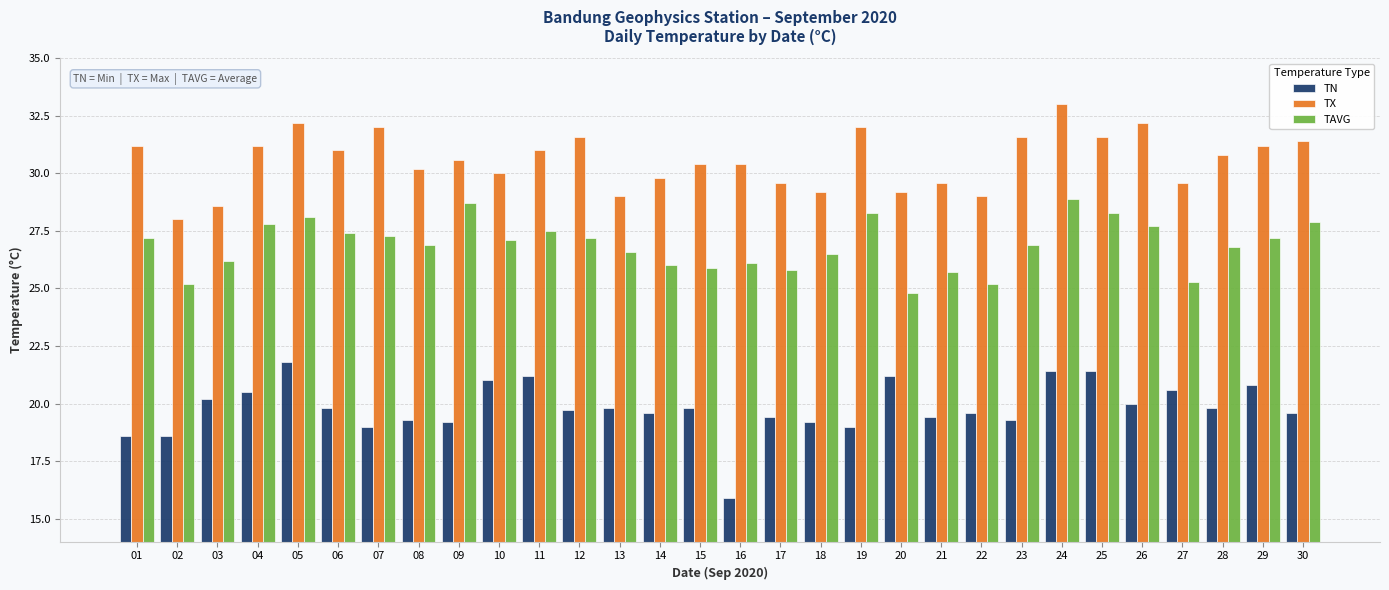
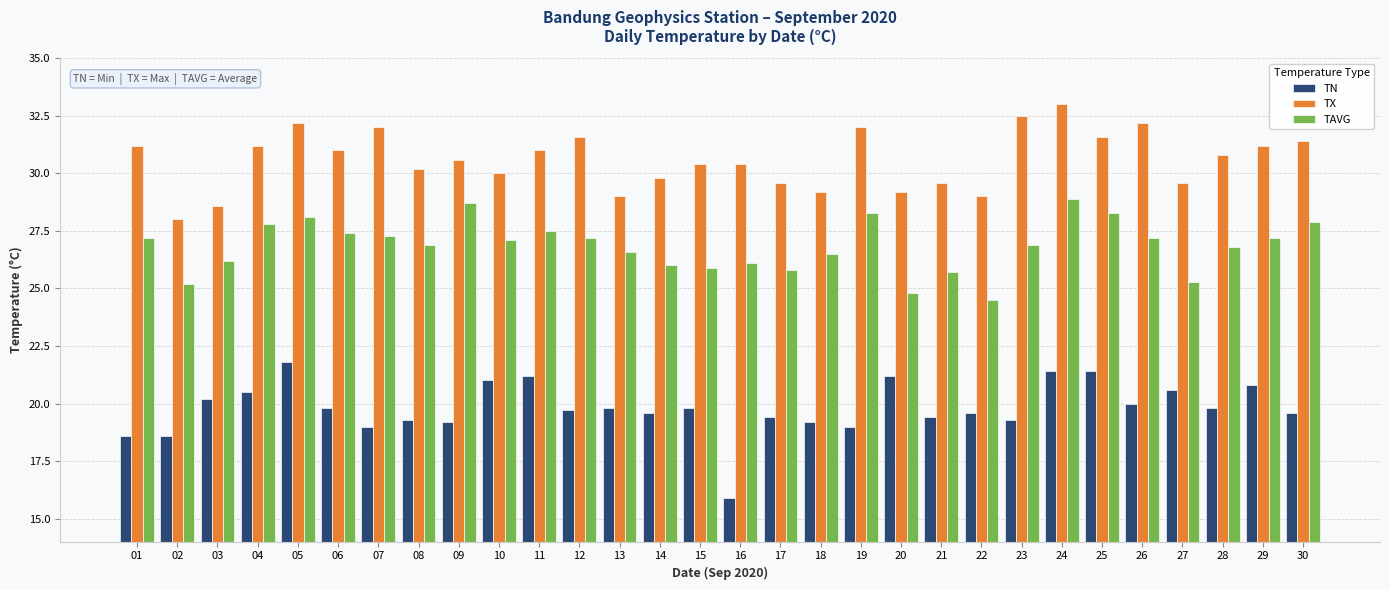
  {
    "TN": {
      "01": 18.6,
      "02": 18.6,
      "03": 20.2,
      "04": 20.5,
      "05": 21.8,
      "06": 19.8,
      "07": 19.0,
      "08": 19.3,
      "09": 19.2,
      "10": 21.0,
      "11": 21.2,
      "12": 19.7,
      "13": 19.8,
      "14": 19.6,
      "15": 19.8,
      "16": 15.9,
      "17": 19.4,
      "18": 19.2,
      "19": 19.0,
      "20": 21.2,
      "21": 19.4,
      "22": 19.6,
      "23": 19.3,
      "24": 21.4,
      "25": 21.4,
      "26": 20.0,
      "27": 20.6,
      "28": 19.8,
      "29": 20.8,
      "30": 19.6
    },
    "TX": {
      "01": 31.2,
      "02": 28.0,
      "03": 28.6,
      "04": 31.2,
      "05": 32.2,
      "06": 31.0,
      "07": 32.0,
      "08": 30.2,
      "09": 30.6,
      "10": 30.0,
      "11": 31.0,
      "12": 31.6,
      "13": 29.0,
      "14": 29.8,
      "15": 30.4,
      "16": 30.4,
      "17": 29.6,
      "18": 29.2,
      "19": 32.0,
      "20": 29.2,
      "21": 29.6,
      "22": 29.0,
-     "23": 31.6,
+     "23": 32.5,
      "24": 33.0,
      "25": 31.6,
      "26": 32.2,
      "27": 29.6,
      "28": 30.8,
      "29": 31.2,
      "30": 31.4
    },
    "TAVG": {
      "01": 27.2,
      "02": 25.2,
      "03": 26.2,
      "04": 27.8,
      "05": 28.1,
      "06": 27.4,
      "07": 27.3,
      "08": 26.9,
      "09": 28.7,
      "10": 27.1,
      "11": 27.5,
      "12": 27.2,
      "13": 26.6,
      "14": 26.0,
      "15": 25.9,
      "16": 26.1,
      "17": 25.8,
      "18": 26.5,
      "19": 28.3,
      "20": 24.8,
      "21": 25.7,
-     "22": 25.2,
+     "22": 24.5,
      "23": 26.9,
      "24": 28.9,
      "25": 28.3,
-     "26": 27.7,
+     "26": 27.2,
      "27": 25.3,
      "28": 26.8,
      "29": 27.2,
      "30": 27.9
    }
  }
